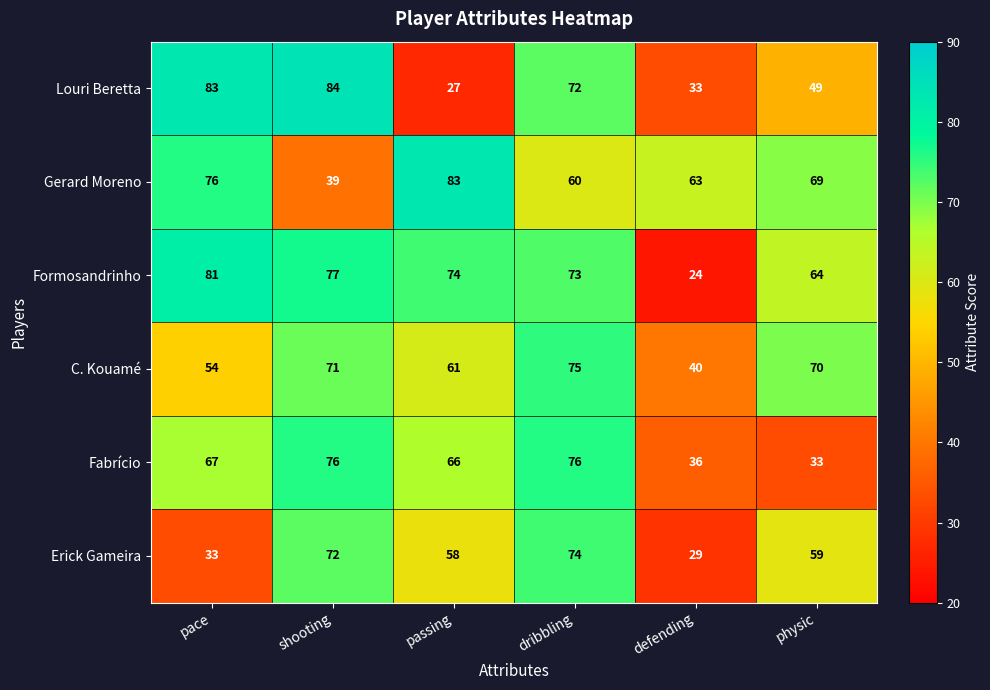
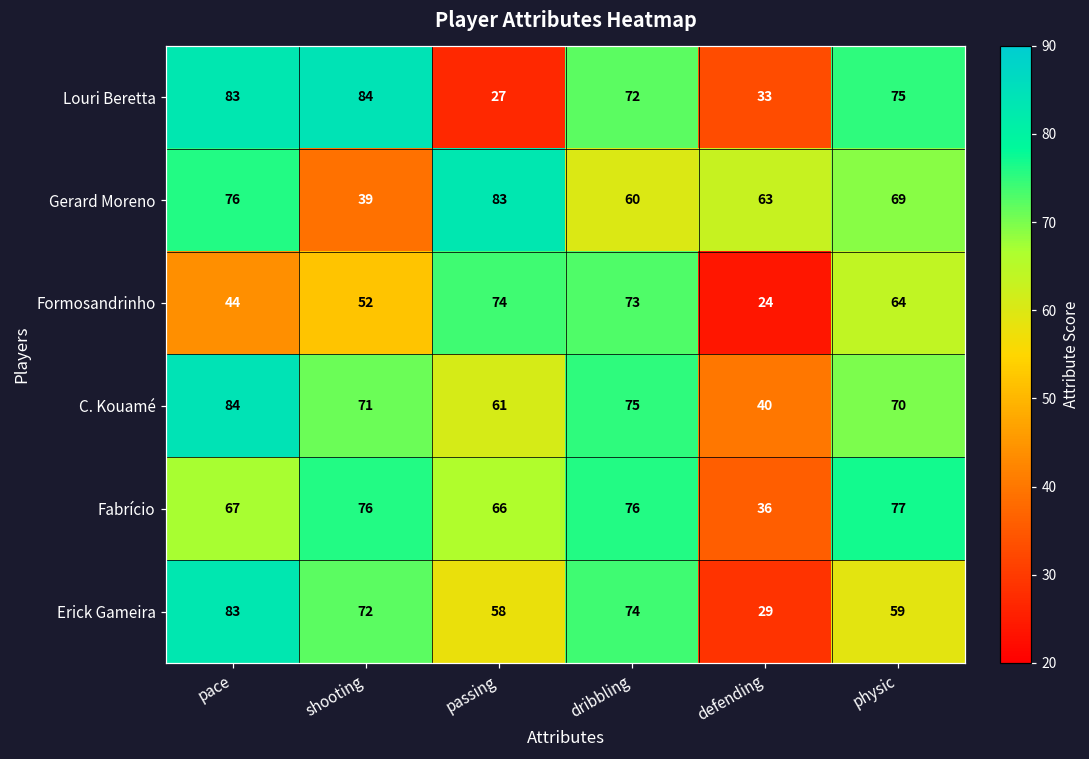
  {
    "Louri Beretta": {
      "pace": 83,
      "shooting": 84,
      "passing": 27,
      "dribbling": 72,
      "defending": 33,
-     "physic": 49
+     "physic": 75
    },
    "Gerard Moreno": {
      "pace": 76,
      "shooting": 39,
      "passing": 83,
      "dribbling": 60,
      "defending": 63,
      "physic": 69
    },
    "Formosandrinho": {
-     "pace": 81,
-     "shooting": 77,
+     "pace": 44,
+     "shooting": 52,
      "passing": 74,
      "dribbling": 73,
      "defending": 24,
      "physic": 64
    },
    "C. Kouamé": {
-     "pace": 54,
+     "pace": 84,
      "shooting": 71,
      "passing": 61,
      "dribbling": 75,
      "defending": 40,
      "physic": 70
    },
    "Fabrício": {
      "pace": 67,
      "shooting": 76,
      "passing": 66,
      "dribbling": 76,
      "defending": 36,
-     "physic": 33
+     "physic": 77
    },
    "Erick Gameira": {
-     "pace": 33,
+     "pace": 83,
      "shooting": 72,
      "passing": 58,
      "dribbling": 74,
      "defending": 29,
      "physic": 59
    }
  }
